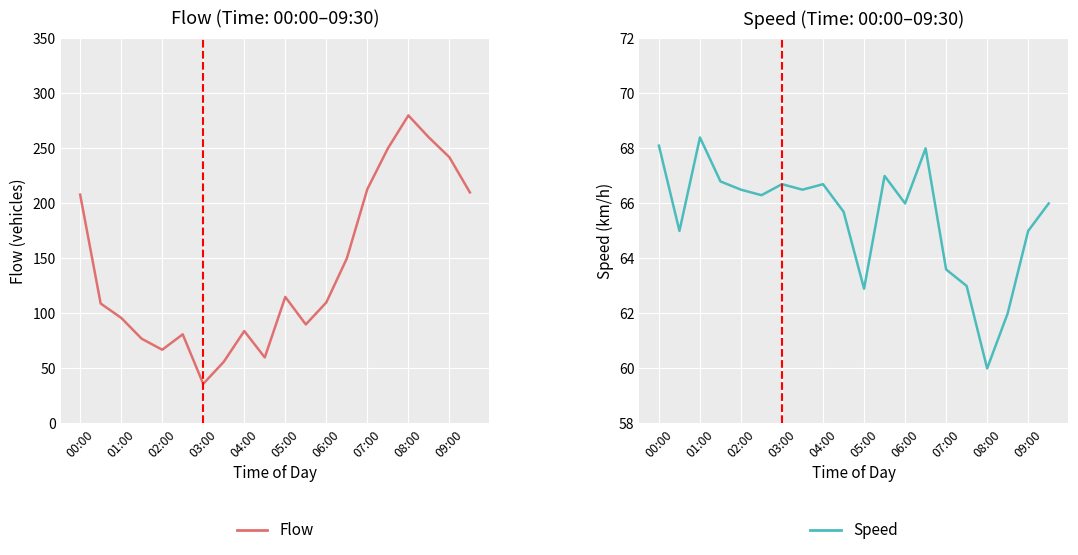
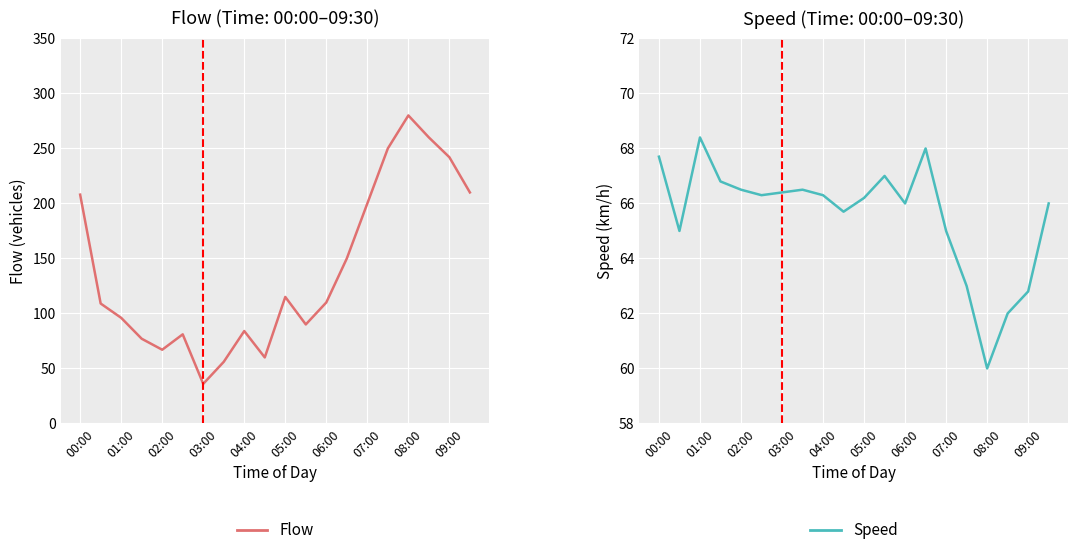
  {
    "Flow (Time: 00:00–09:30)": {
      "00:00": 208,
      "01:00": 96,
      "02:00": 67,
      "03:00": 36,
      "04:00": 84,
      "05:00": 115,
      "06:00": 110,
-     "07:00": 213,
+     "07:00": 200,
      "08:00": 280,
      "09:00": 242
    },
    "Speed (Time: 00:00–09:30)": {
-     "00:00": 68.1,
+     "00:00": 67.7,
      "01:00": 68.4,
      "02:00": 66.5,
-     "03:00": 66.7,
-     "04:00": 66.7,
-     "05:00": 62.9,
+     "03:00": 66.4,
+     "04:00": 66.3,
+     "05:00": 66.2,
      "06:00": 66.0,
-     "07:00": 63.6,
+     "07:00": 65.0,
      "08:00": 60.0,
-     "09:00": 65.0
+     "09:00": 62.8
    }
  }
